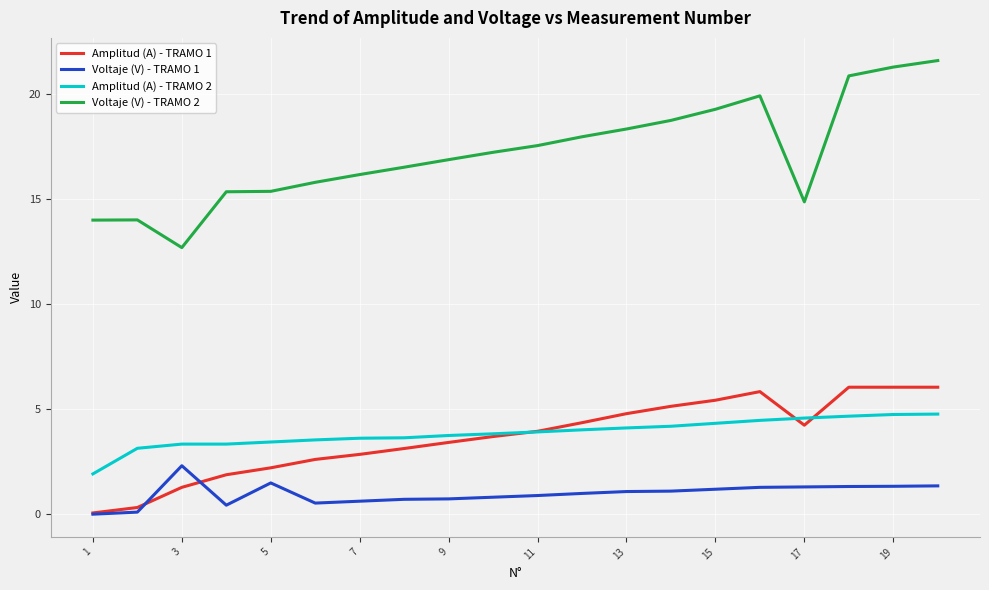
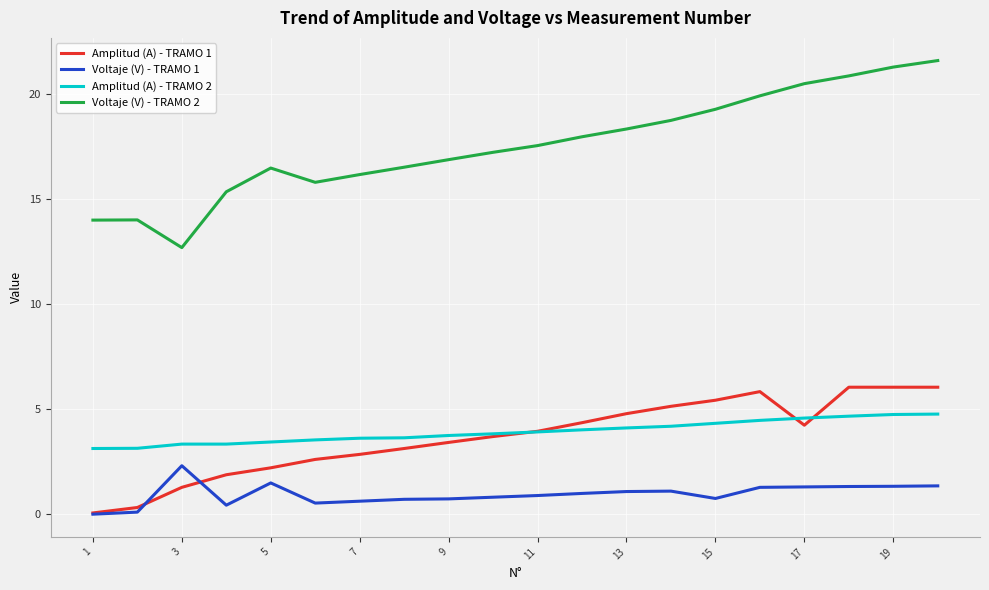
  {
    "Amplitud (A) - TRAMO 1": {
      "3": 1.3,
      "5": 2.2,
      "7": 2.9,
      "9": 3.4,
      "13": 4.8,
      "15": 5.4,
      "17": 4.2,
      "19": 6.1
    },
    "Voltaje (V) - TRAMO 1": {
      "3": 2.3,
      "5": 1.5,
      "7": 0.6,
      "9": 0.7,
      "11": 0.9,
      "13": 1.1,
-     "15": 1.2,
+     "15": 0.8,
      "17": 1.3,
      "19": 1.3
    },
    "Amplitud (A) - TRAMO 2": {
-     "1": 1.9,
+     "1": 3.1,
      "3": 3.3,
      "5": 3.4,
      "7": 3.6,
      "9": 3.8,
      "13": 4.1,
      "15": 4.3,
      "17": 4.6,
      "19": 4.8
    },
    "Voltaje (V) - TRAMO 2": {
      "1": 14.0,
      "3": 12.7,
-     "5": 15.4,
+     "5": 16.5,
      "7": 16.2,
      "9": 16.9,
      "11": 17.6,
      "13": 18.4,
      "15": 19.3,
-     "17": 14.9,
+     "17": 20.5,
      "19": 21.3
    }
  }
